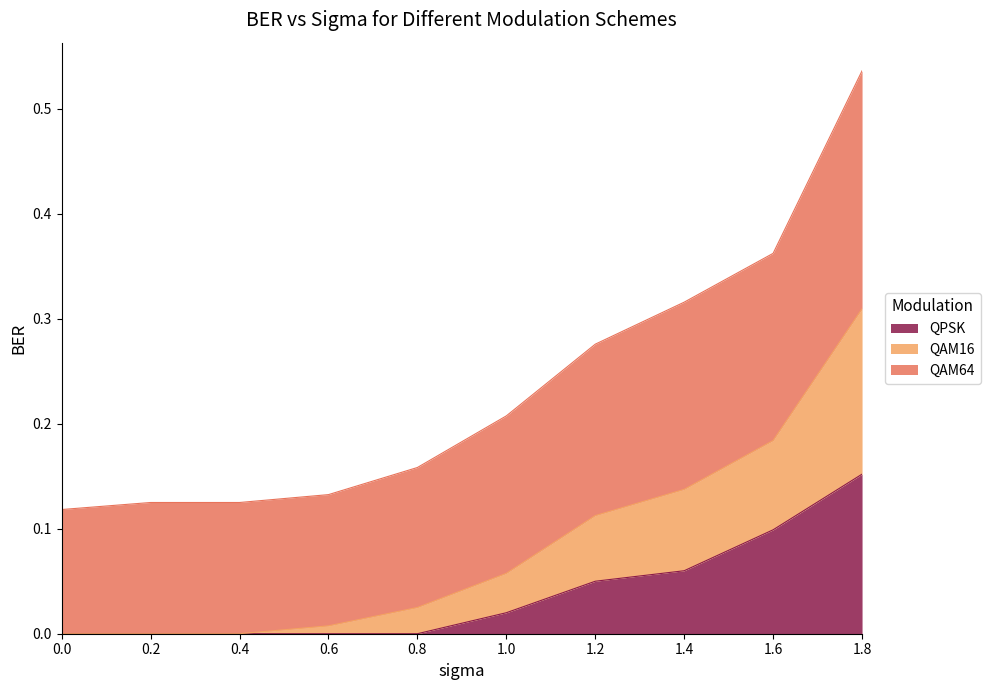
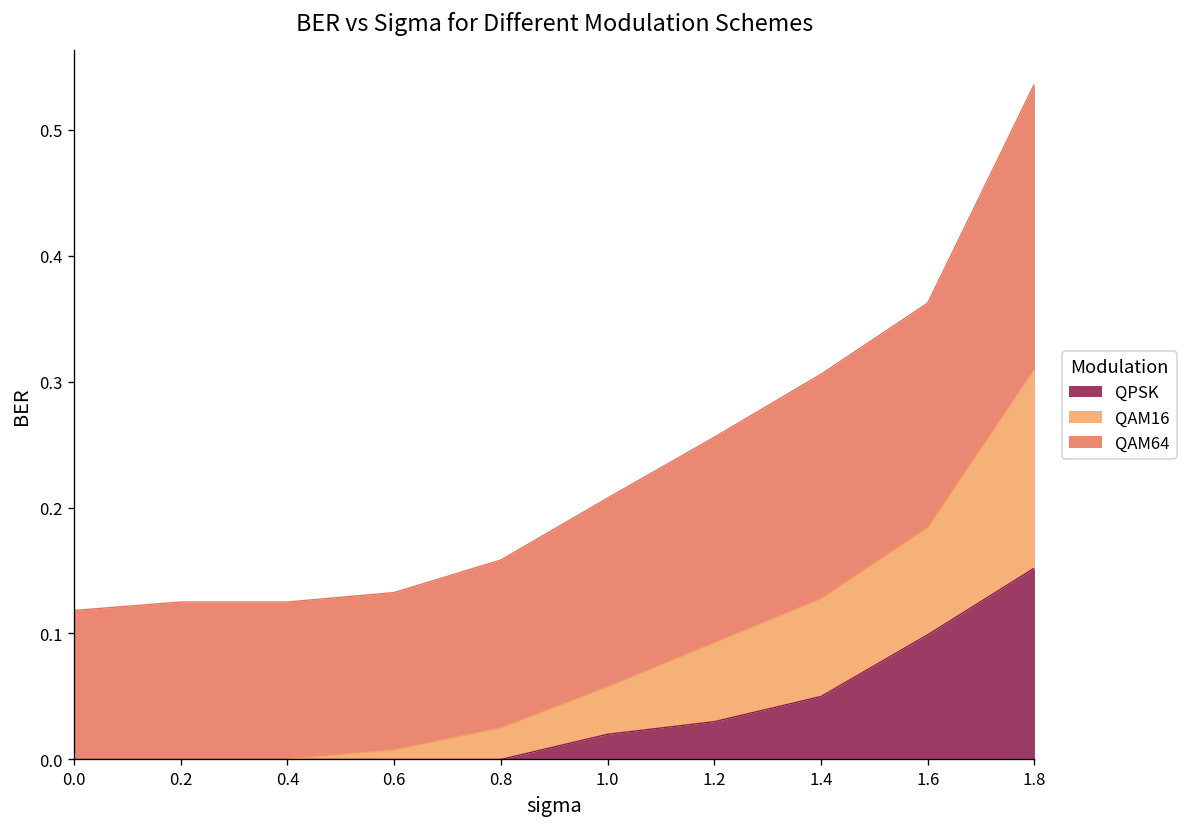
  {
    "QPSK": {
      "0.6": 0.00,
      "0.8": 0.00,
      "1.0": 0.02,
-     "1.2": 0.05,
-     "1.4": 0.06,
+     "1.2": 0.03,
+     "1.4": 0.05,
      "1.6": 0.10,
      "1.8": 0.15
    }
  }
